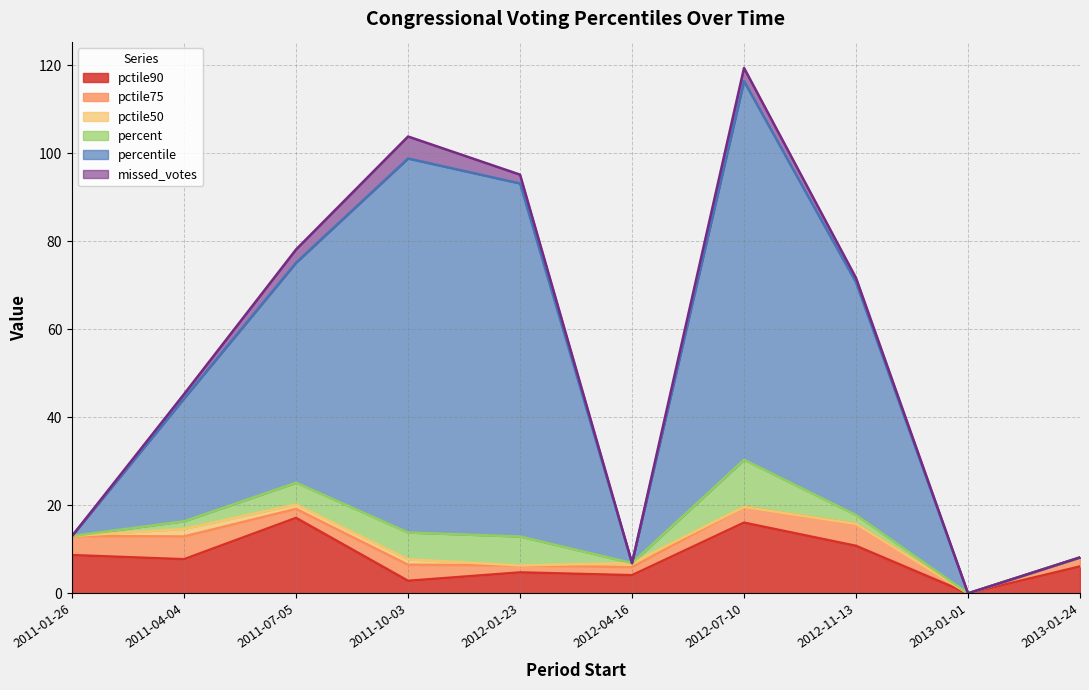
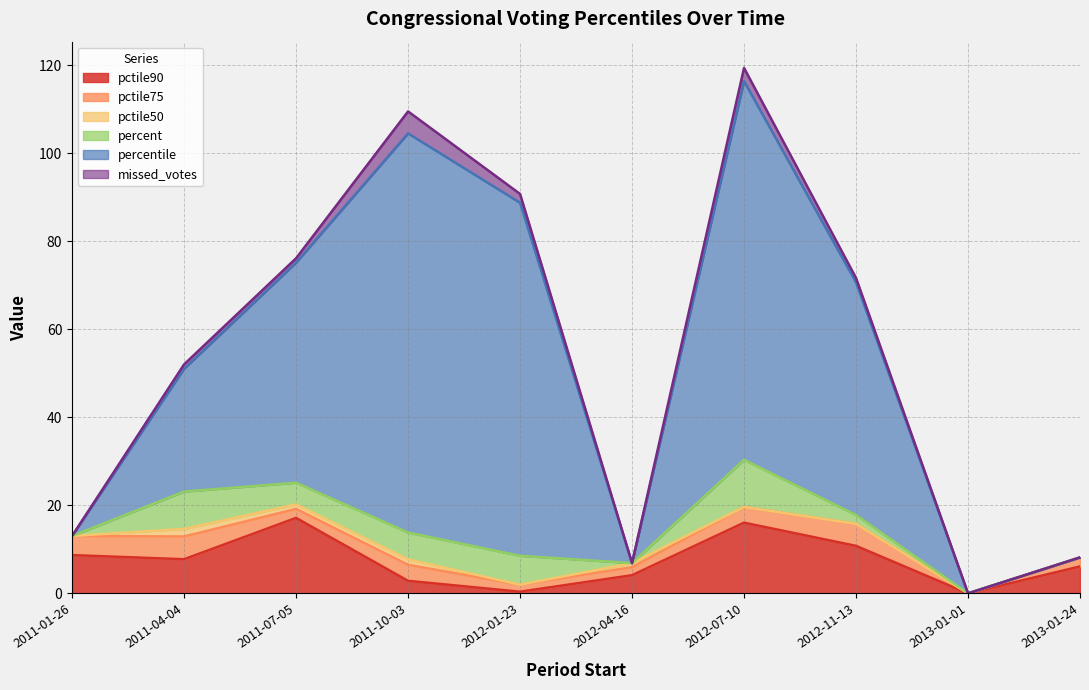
  {
    "pctile90": {
      "2011-01-26": 9,
      "2011-04-04": 8,
      "2011-07-05": 17,
      "2011-10-03": 3,
-     "2012-01-23": 5,
+     "2012-01-23": 0,
      "2012-04-16": 4,
      "2012-07-10": 16,
      "2012-11-13": 11,
      "2013-01-24": 6
    },
    "percent": {
-     "2011-04-04": 2,
+     "2011-04-04": 8,
      "2011-07-05": 5,
      "2011-10-03": 6,
      "2012-01-23": 7,
      "2012-07-10": 11,
      "2012-11-13": 2
    },
    "percentile": {
      "2011-04-04": 28,
      "2011-07-05": 50,
-     "2011-10-03": 85,
+     "2011-10-03": 91,
      "2012-01-23": 80,
      "2012-07-10": 86,
      "2012-11-13": 53
    },
    "missed_votes": {
      "2011-04-04": 1,
-     "2011-07-05": 3,
+     "2011-07-05": 1,
      "2011-10-03": 5,
      "2012-01-23": 2,
      "2012-07-10": 3,
      "2012-11-13": 1
    }
  }
